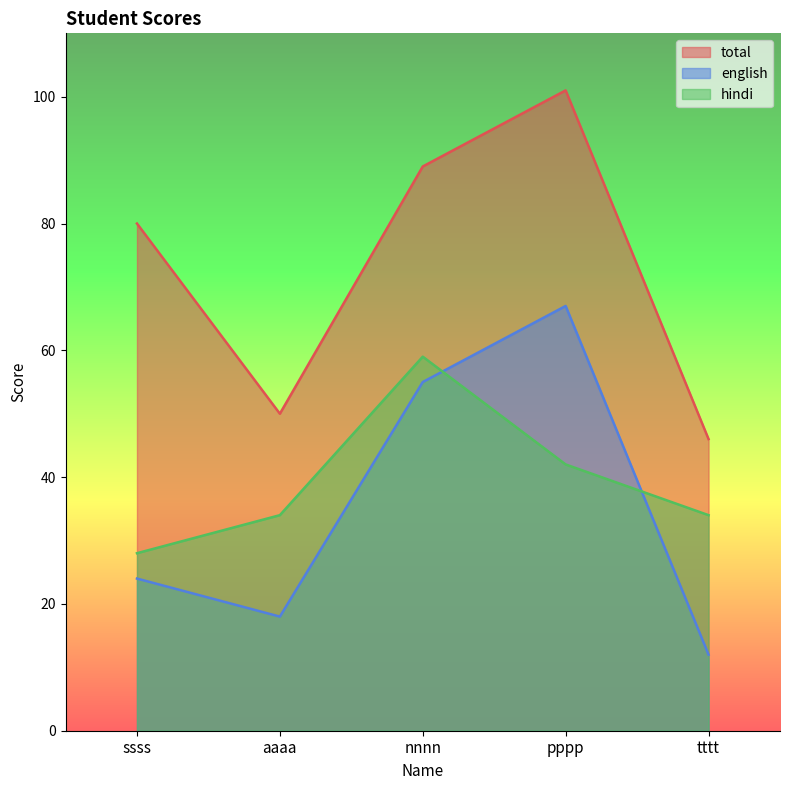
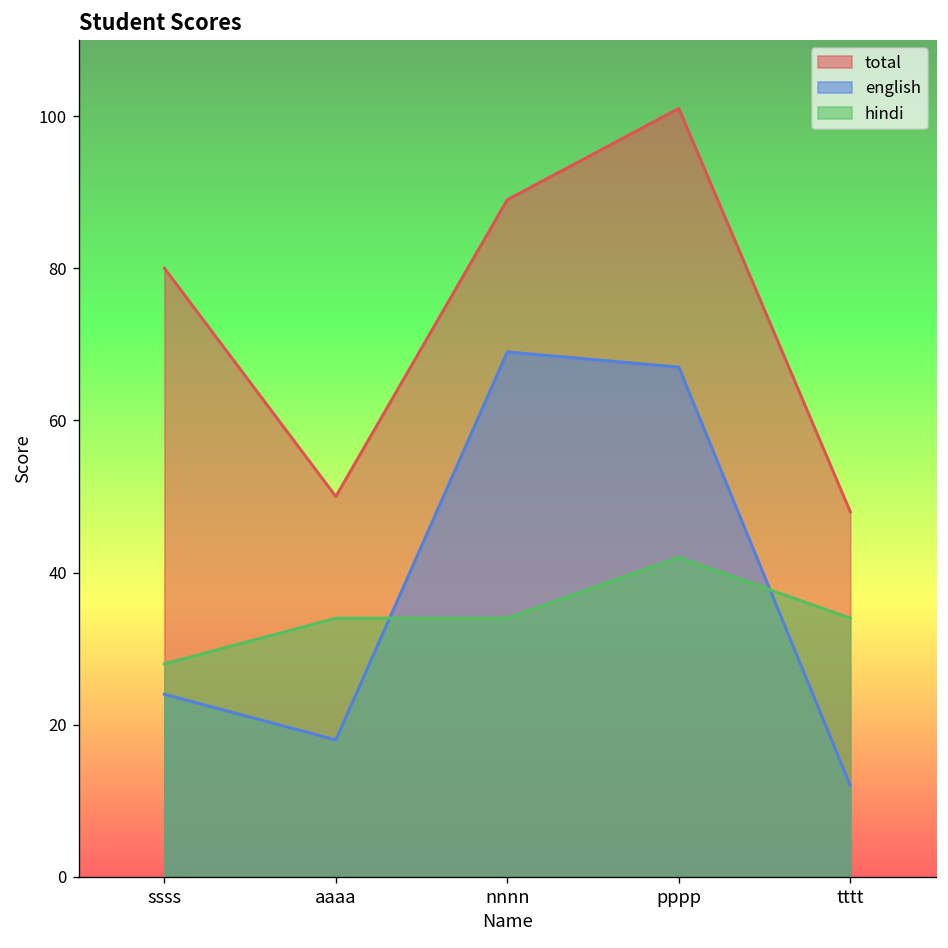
  {
    "total": {
      "ssss": 80,
      "aaaa": 50,
      "nnnn": 89,
      "pppp": 101,
-     "tttt": 46
+     "tttt": 48
    },
    "english": {
      "ssss": 24,
      "aaaa": 18,
-     "nnnn": 55,
+     "nnnn": 69,
      "pppp": 67,
      "tttt": 12
    },
    "hindi": {
      "ssss": 28,
      "aaaa": 34,
-     "nnnn": 59,
+     "nnnn": 34,
      "pppp": 42,
      "tttt": 34
    }
  }
